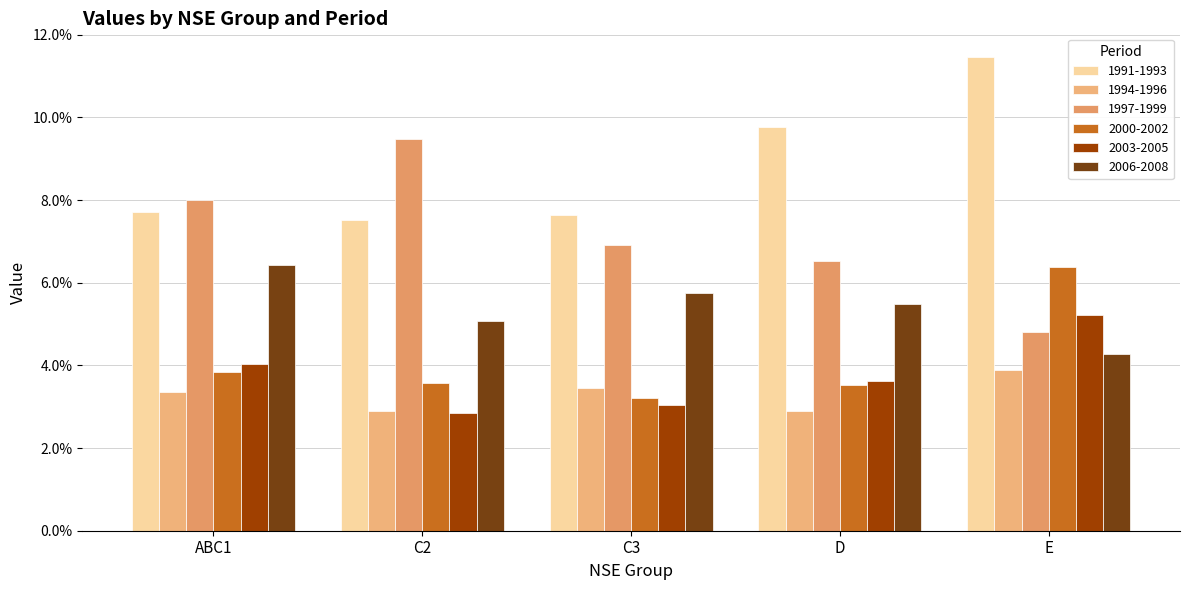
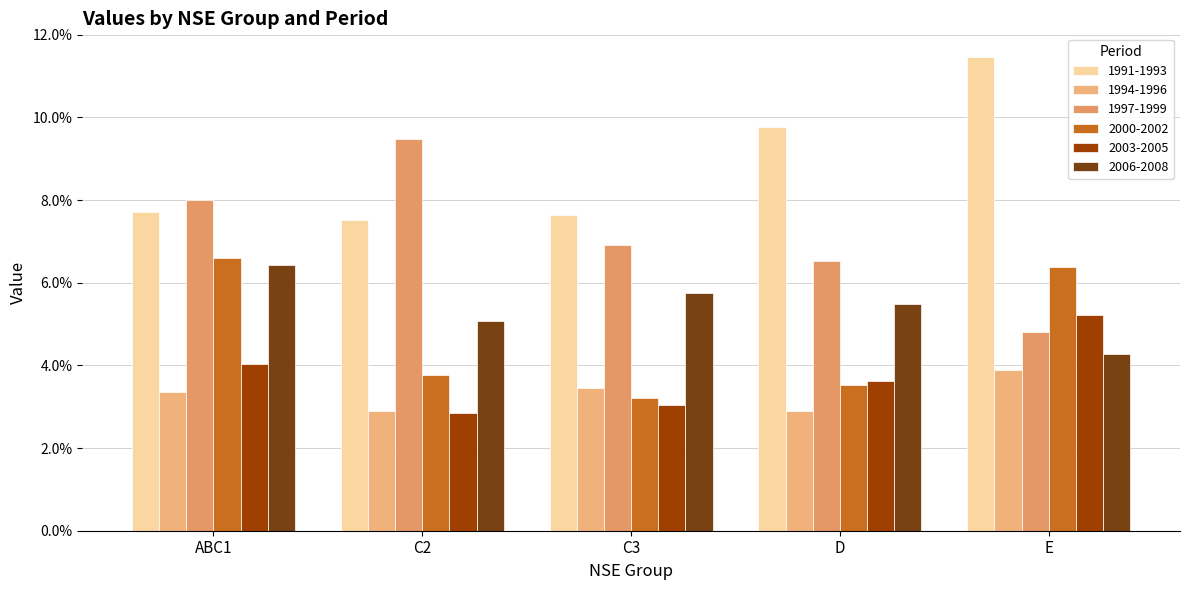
  {
    "2000-2002": {
-     "ABC1": "3.8%",
-     "C2": "3.6%",
+     "ABC1": "6.6%",
+     "C2": "3.8%",
      "C3": "3.2%",
      "D": "3.5%",
      "E": "6.4%"
    }
  }
